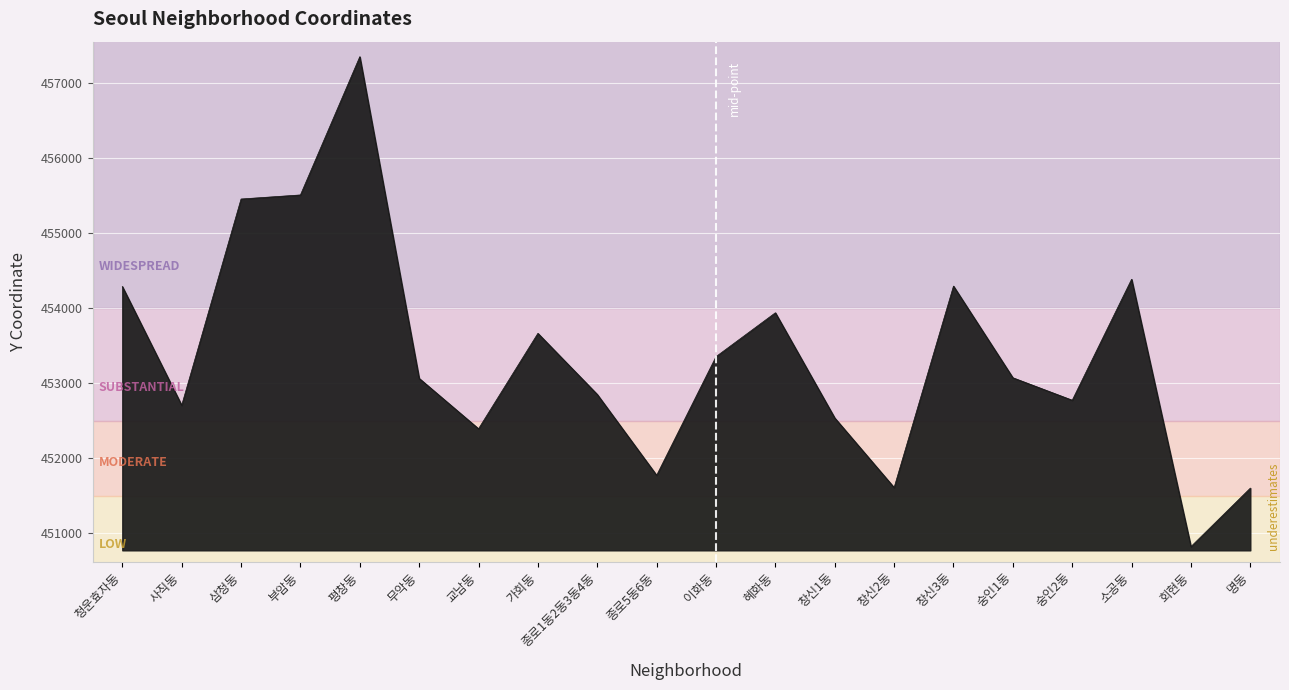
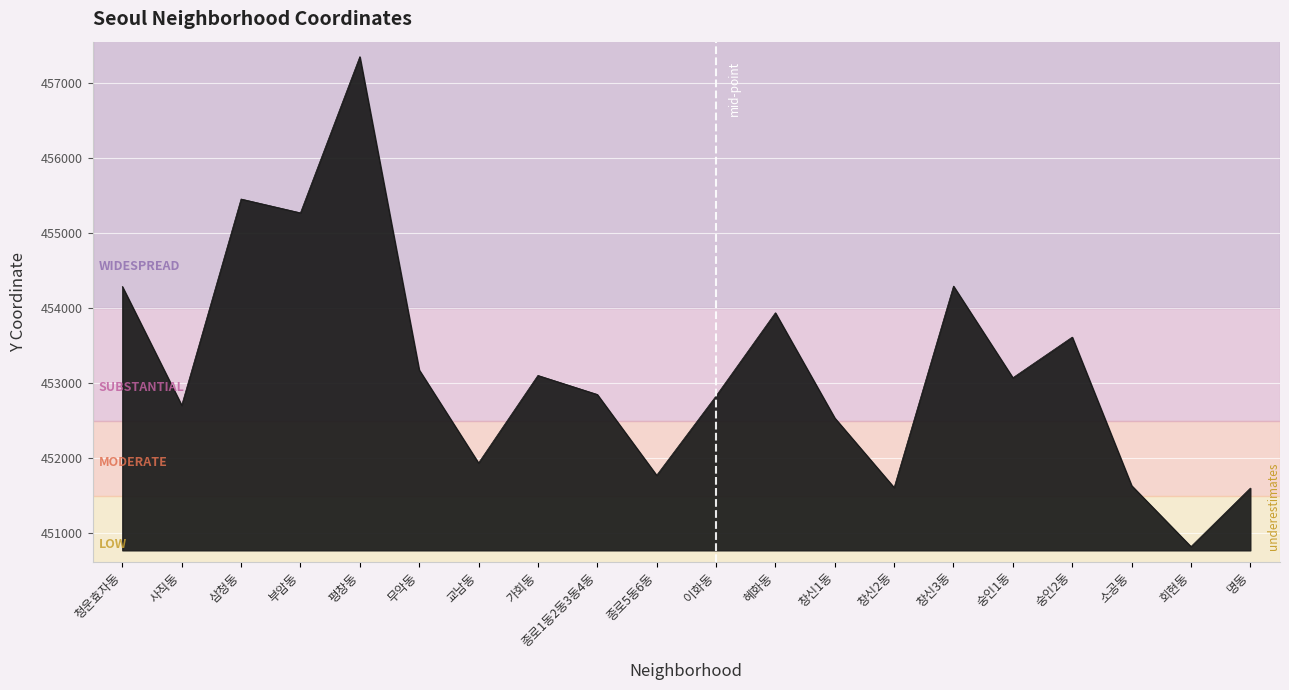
  {
    "청운효자동": 454300,
    "사직동": 452700,
    "삼청동": 455500,
-   "부암동": 455500,
+   "부암동": 455300,
    "평창동": 457300,
-   "무악동": 453100,
-   "교남동": 452400,
-   "가회동": 453700,
+   "무악동": 453200,
+   "교남동": 451900,
+   "가회동": 453100,
    "종로1동2동3동4동": 452800,
    "종로5동6동": 451800,
-   "이화동": 453400,
+   "이화동": 452800,
    "혜화동": 453900,
    "창신1동": 452500,
    "창신2동": 451600,
    "창신3동": 454300,
    "숭인1동": 453100,
-   "숭인2동": 452800,
-   "소공동": 454400,
+   "숭인2동": 453600,
+   "소공동": 451600,
    "회현동": 450800,
    "명동": 451600
  }
